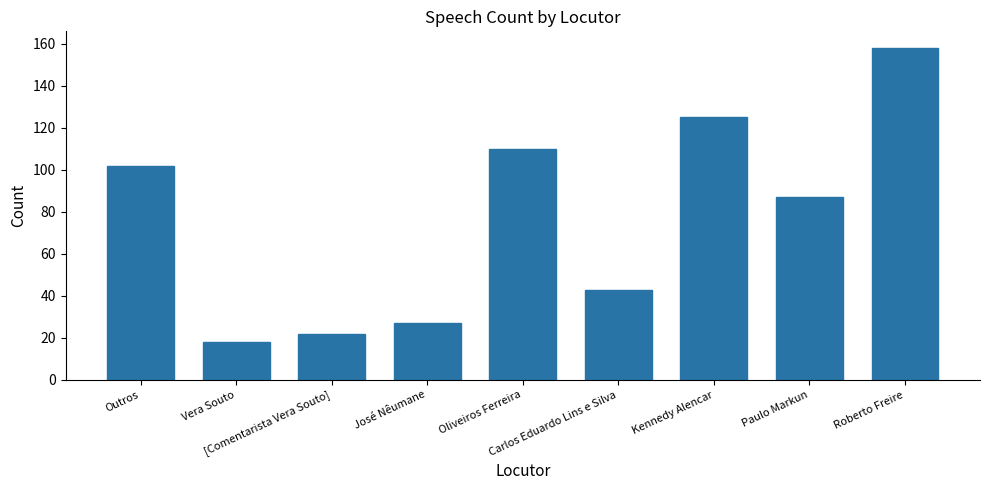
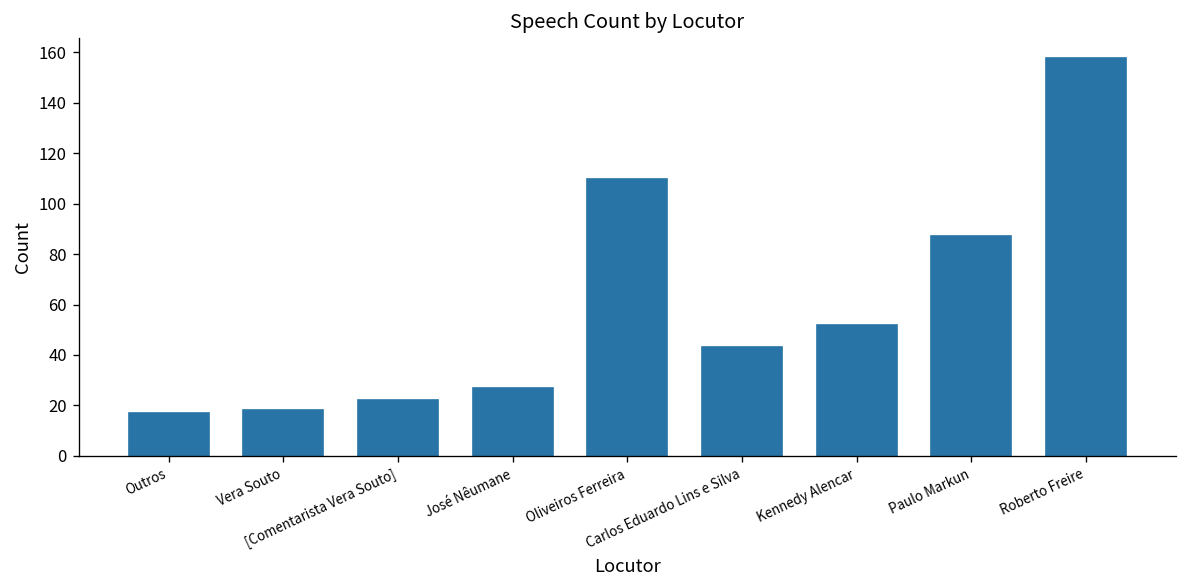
  {
-   "Outros": 102,
+   "Outros": 17,
    "Vera Souto": 18,
    "[Comentarista Vera Souto]": 22,
    "José Nêumane": 27,
    "Oliveiros Ferreira": 110,
    "Carlos Eduardo Lins e Silva": 43,
-   "Kennedy Alencar": 125,
+   "Kennedy Alencar": 52,
    "Paulo Markun": 87,
    "Roberto Freire": 158
  }
